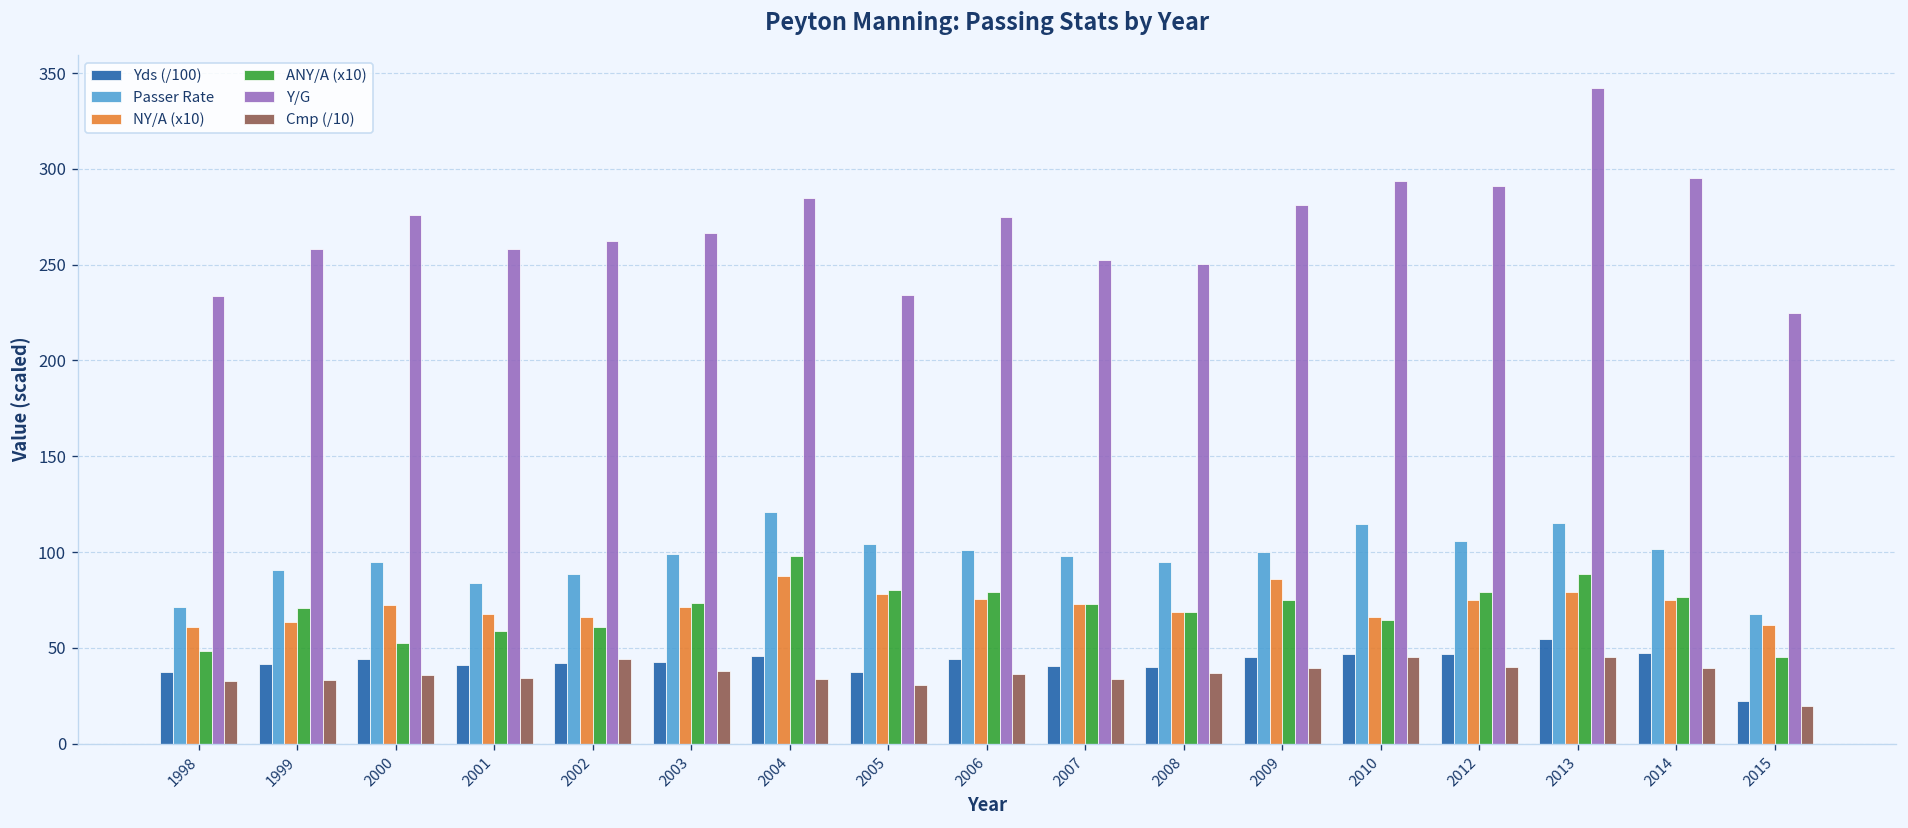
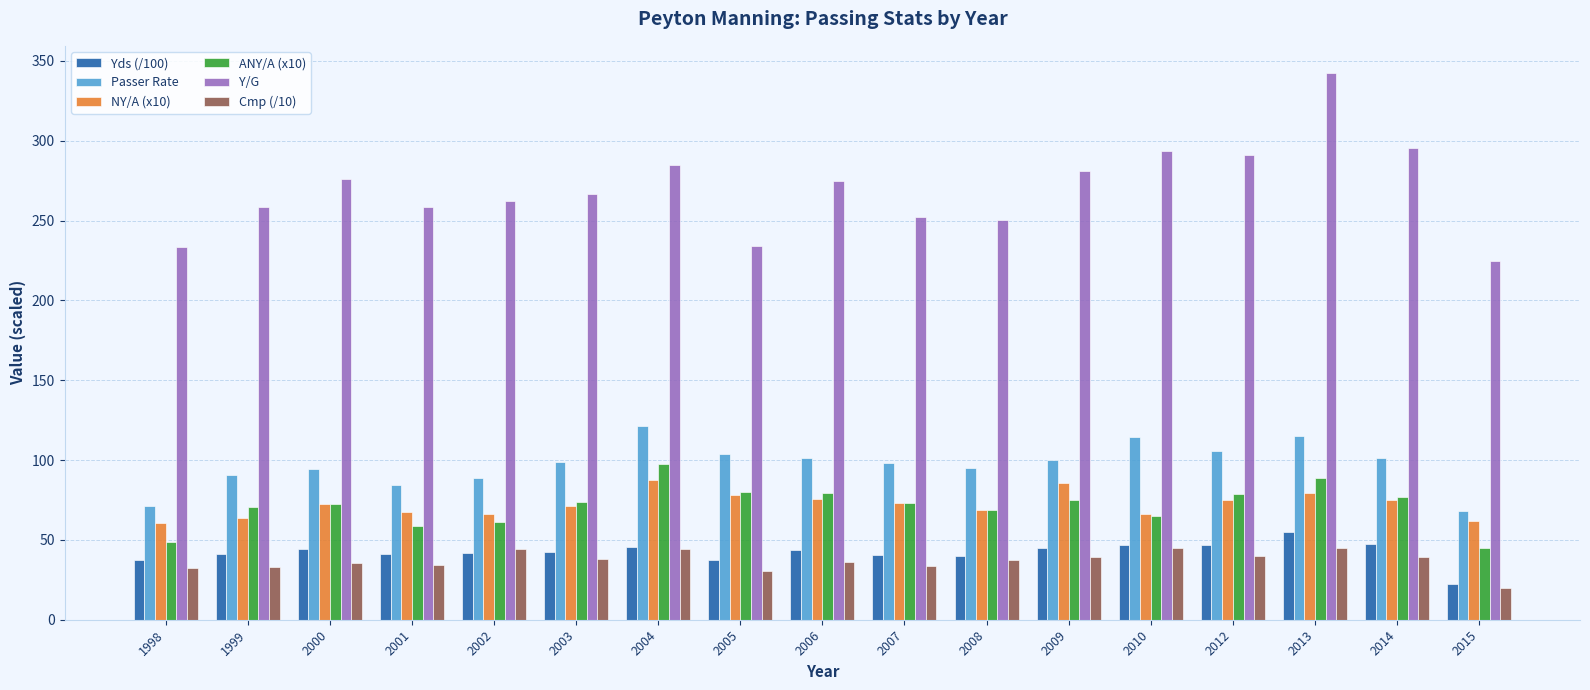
  {
    "Yds (/100)": {
      "1998": 37,
      "1999": 41,
      "2000": 44,
      "2001": 41,
      "2002": 42,
      "2003": 43,
      "2004": 46,
      "2005": 37,
      "2006": 44,
      "2007": 40,
      "2008": 40,
      "2009": 45,
      "2010": 47,
      "2012": 47,
      "2013": 55,
      "2014": 47,
      "2015": 22
    },
    "Passer Rate": {
      "1998": 71,
      "1999": 91,
      "2000": 95,
      "2001": 84,
      "2002": 89,
      "2003": 99,
      "2004": 121,
      "2005": 104,
      "2006": 101,
      "2007": 98,
      "2008": 95,
      "2009": 100,
      "2010": 115,
      "2012": 106,
      "2013": 115,
      "2014": 102,
      "2015": 68
    },
    "NY/A (x10)": {
      "1998": 61,
      "1999": 64,
      "2000": 73,
      "2001": 68,
      "2002": 66,
      "2003": 71,
      "2004": 87,
      "2005": 78,
      "2006": 76,
      "2007": 73,
      "2008": 69,
      "2009": 86,
      "2010": 66,
      "2012": 75,
      "2013": 79,
      "2014": 75,
      "2015": 62
    },
    "ANY/A (x10)": {
      "1998": 48,
      "1999": 71,
-     "2000": 53,
+     "2000": 72,
      "2001": 59,
      "2002": 61,
      "2003": 74,
      "2004": 98,
      "2005": 80,
      "2006": 79,
      "2007": 73,
      "2008": 69,
      "2009": 75,
      "2010": 65,
      "2012": 79,
      "2013": 89,
      "2014": 77,
      "2015": 45
    },
    "Y/G": {
      "1998": 234,
      "1999": 258,
      "2000": 276,
      "2001": 258,
      "2002": 263,
      "2003": 267,
      "2004": 285,
      "2005": 234,
      "2006": 275,
      "2007": 253,
      "2008": 250,
      "2009": 281,
      "2010": 294,
      "2012": 291,
      "2013": 342,
      "2014": 295,
      "2015": 225
    },
    "Cmp (/10)": {
      "1998": 33,
      "1999": 33,
      "2000": 36,
      "2001": 34,
      "2002": 44,
      "2003": 38,
-     "2004": 34,
+     "2004": 44,
      "2005": 31,
      "2006": 36,
      "2007": 34,
      "2008": 37,
      "2009": 39,
      "2010": 45,
      "2012": 40,
      "2013": 45,
      "2014": 40,
      "2015": 20
    }
  }
